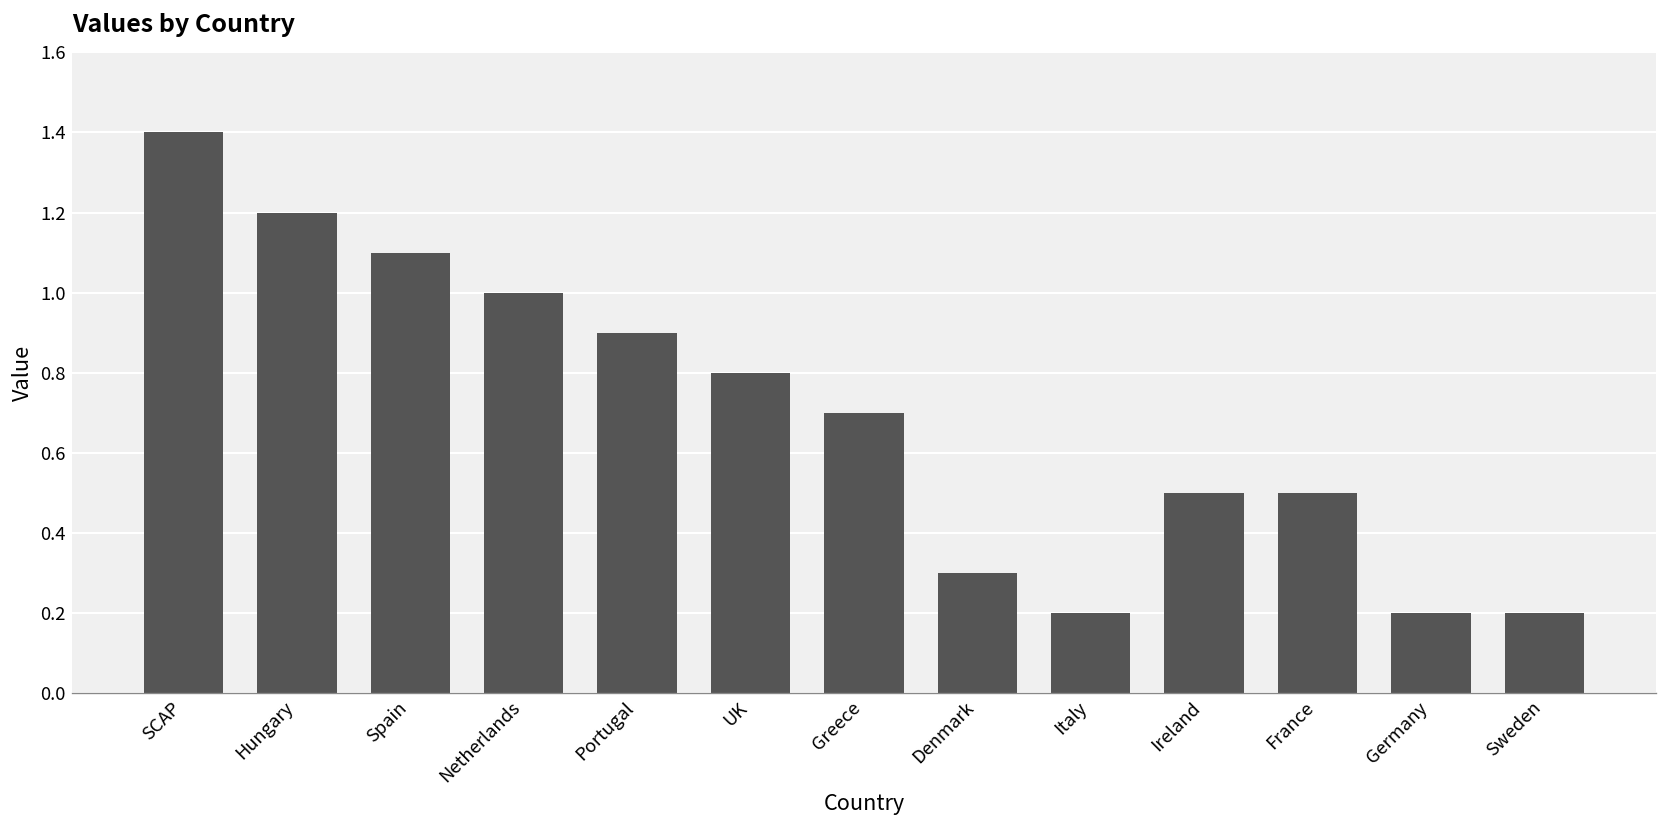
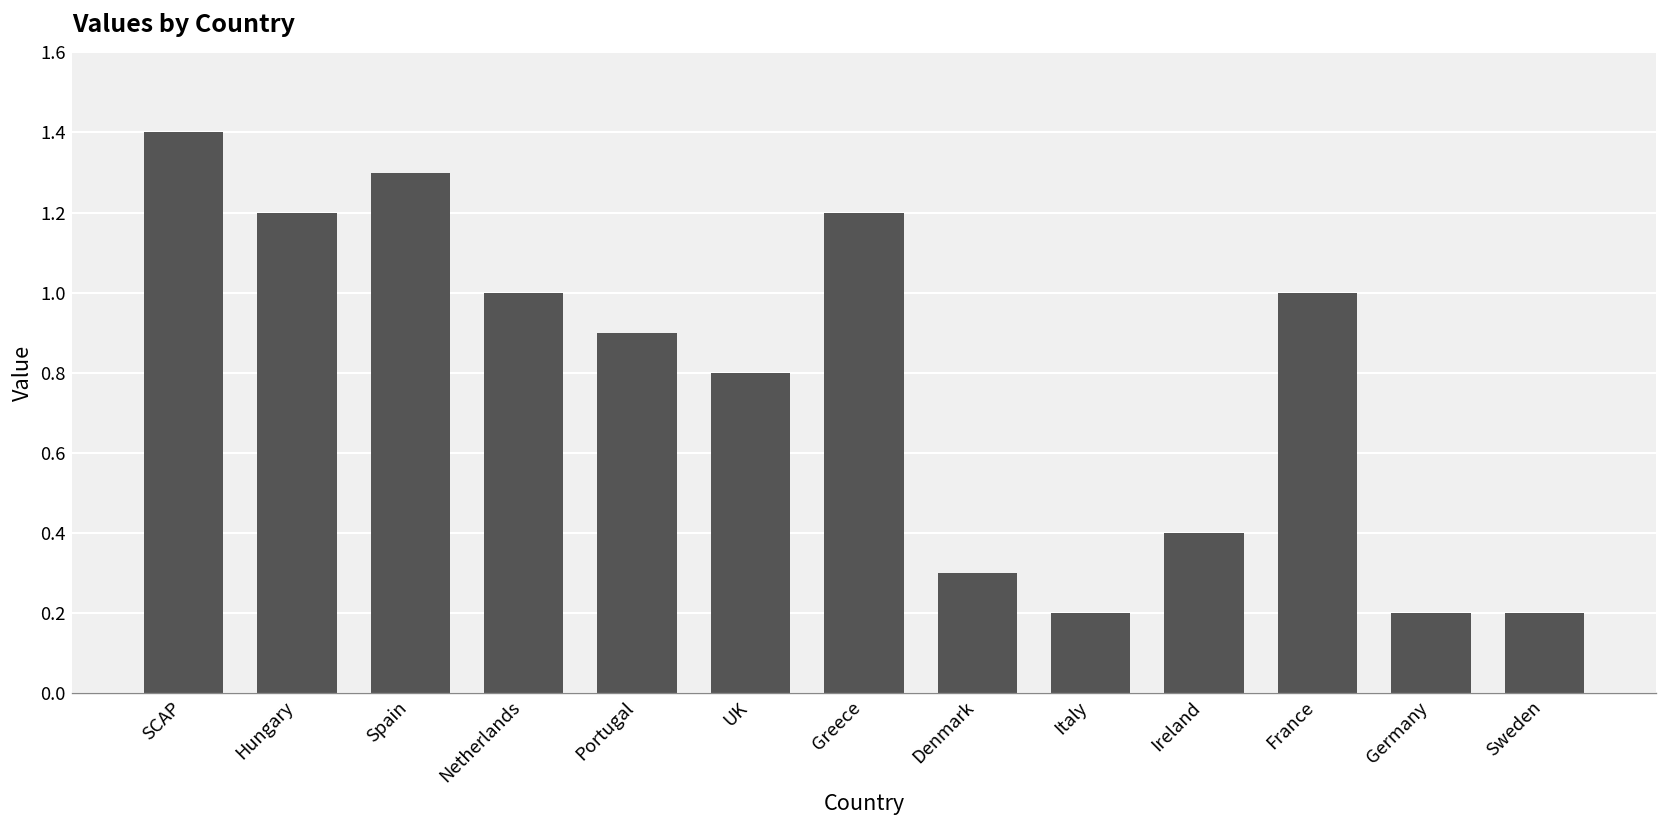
  {
    "SCAP": 1.4,
    "Hungary": 1.2,
-   "Spain": 1.1,
+   "Spain": 1.3,
    "Netherlands": 1.0,
    "Portugal": 0.9,
    "UK": 0.8,
-   "Greece": 0.7,
+   "Greece": 1.2,
    "Denmark": 0.3,
    "Italy": 0.2,
-   "Ireland": 0.5,
-   "France": 0.5,
+   "Ireland": 0.4,
+   "France": 1.0,
    "Germany": 0.2,
    "Sweden": 0.2
  }
